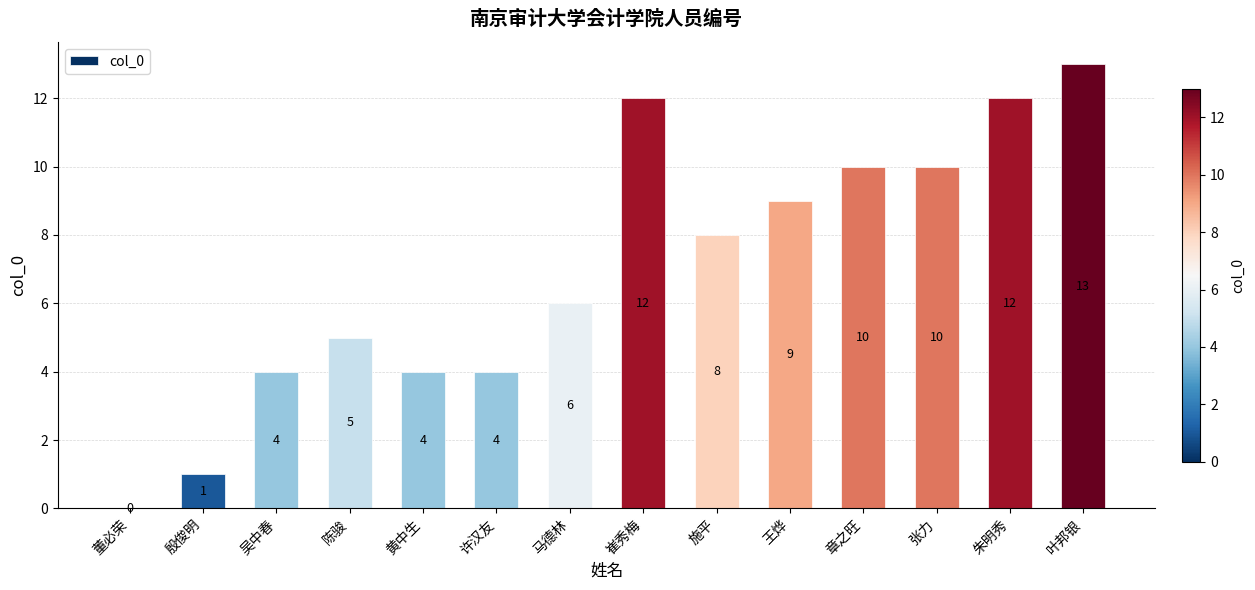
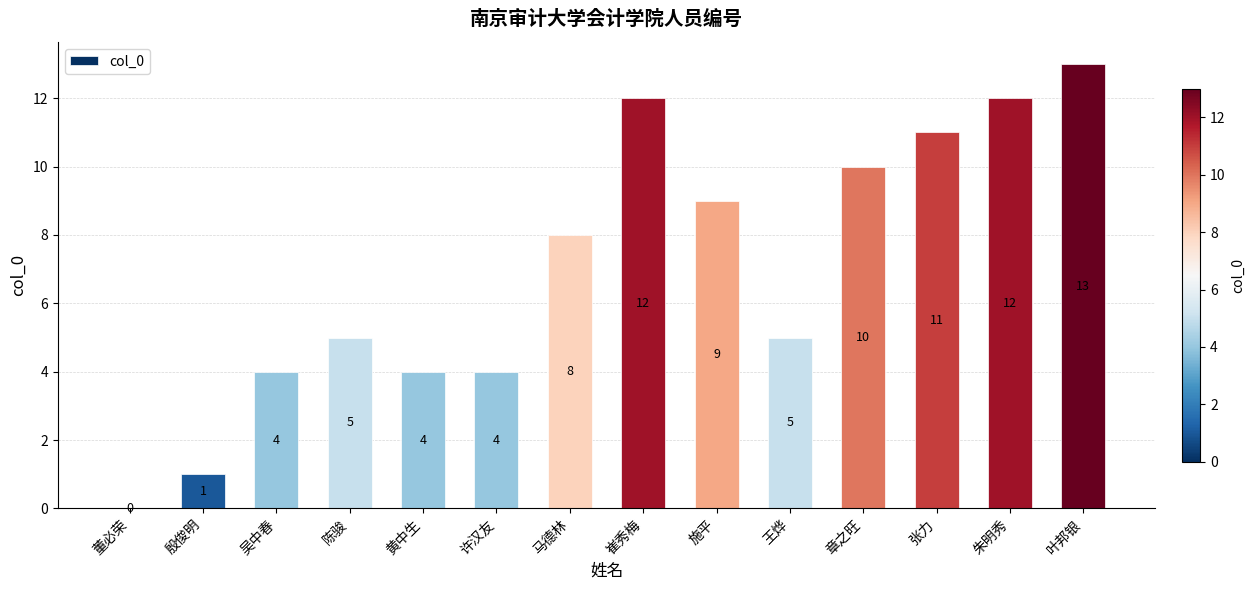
  {
    "董必荣": 0,
    "殷俊明": 1,
    "吴中春": 4,
    "陈骏": 5,
    "黄中生": 4,
    "许汉友": 4,
-   "马德林": 6,
+   "马德林": 8,
    "崔秀梅": 12,
-   "施平": 8,
-   "王烨": 9,
+   "施平": 9,
+   "王烨": 5,
    "章之旺": 10,
-   "张力": 10,
+   "张力": 11,
    "朱明秀": 12,
    "叶邦银": 13
  }
